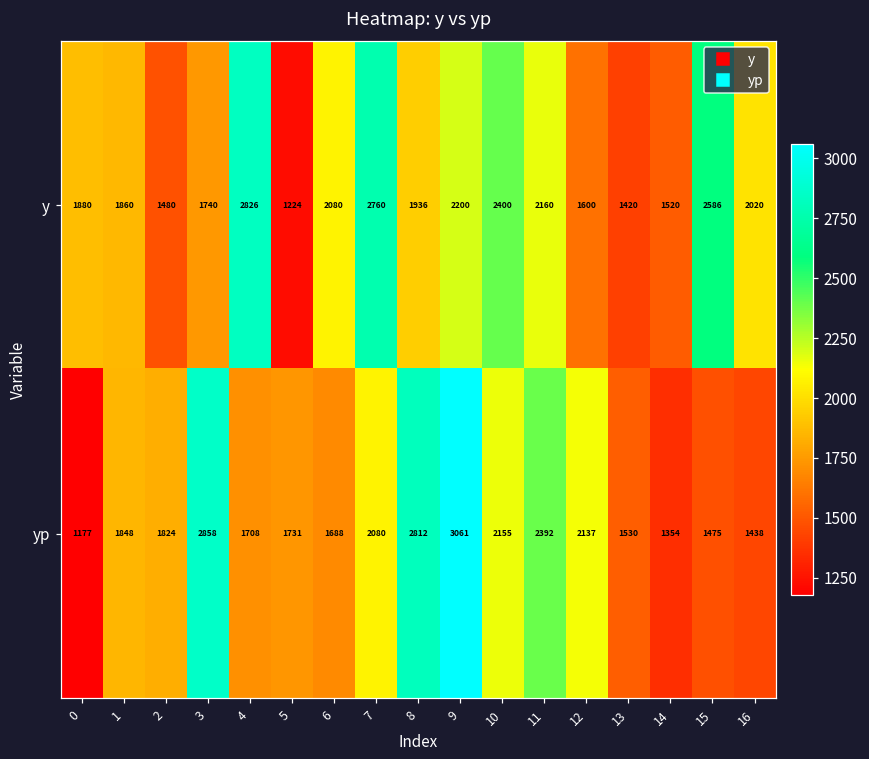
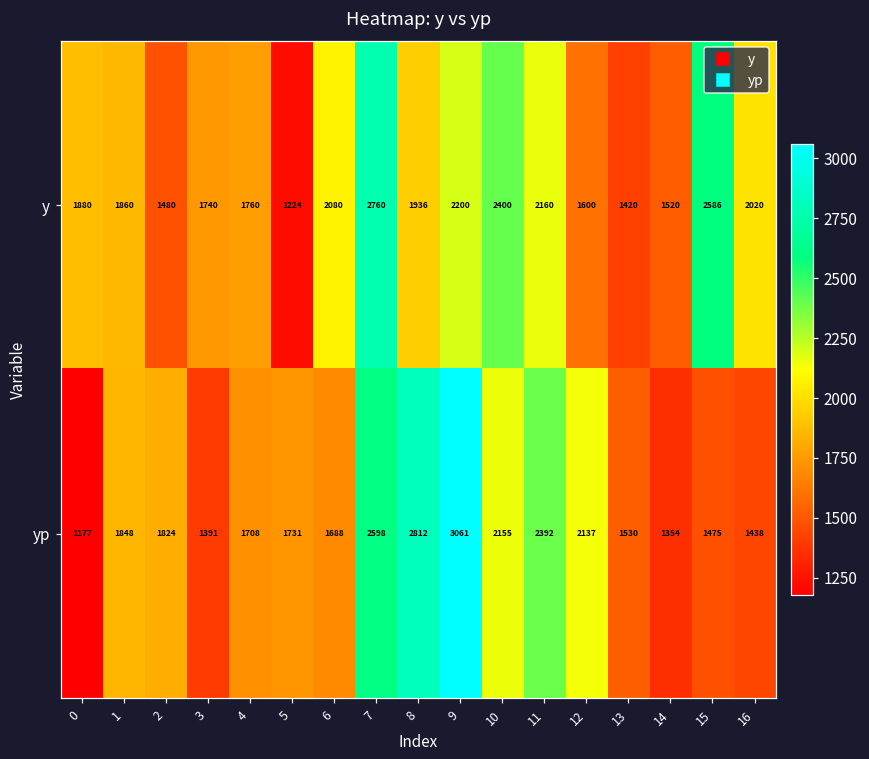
  {
    "y": {
      "0": 1880,
      "1": 1860,
      "2": 1480,
      "3": 1740,
-     "4": 2826,
+     "4": 1760,
      "5": 1224,
      "6": 2080,
      "7": 2760,
      "8": 1936,
      "9": 2200,
      "10": 2400,
      "11": 2160,
      "12": 1600,
      "13": 1420,
      "14": 1520,
      "15": 2586,
      "16": 2020
    },
    "yp": {
      "0": 1177,
      "1": 1848,
      "2": 1824,
-     "3": 2858,
+     "3": 1391,
      "4": 1708,
      "5": 1731,
      "6": 1688,
-     "7": 2080,
+     "7": 2598,
      "8": 2812,
      "9": 3061,
      "10": 2155,
      "11": 2392,
      "12": 2137,
      "13": 1530,
      "14": 1354,
      "15": 1475,
      "16": 1438
    }
  }
